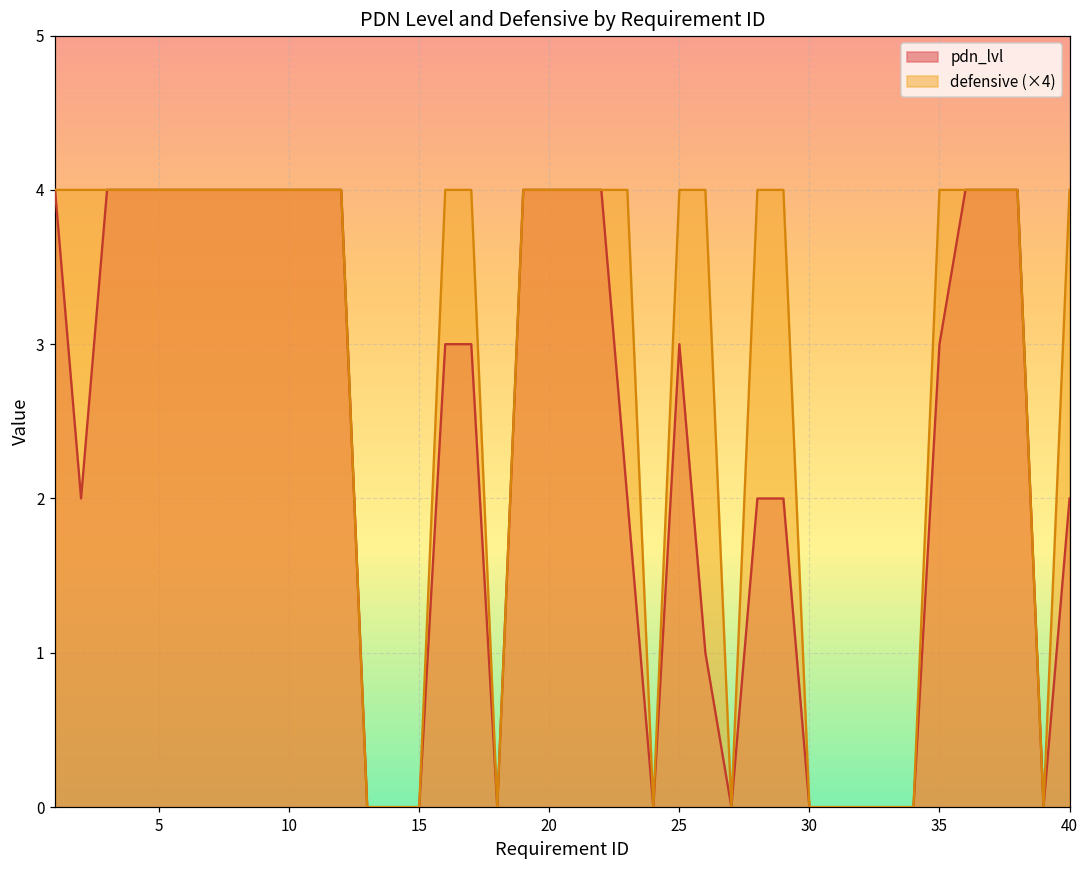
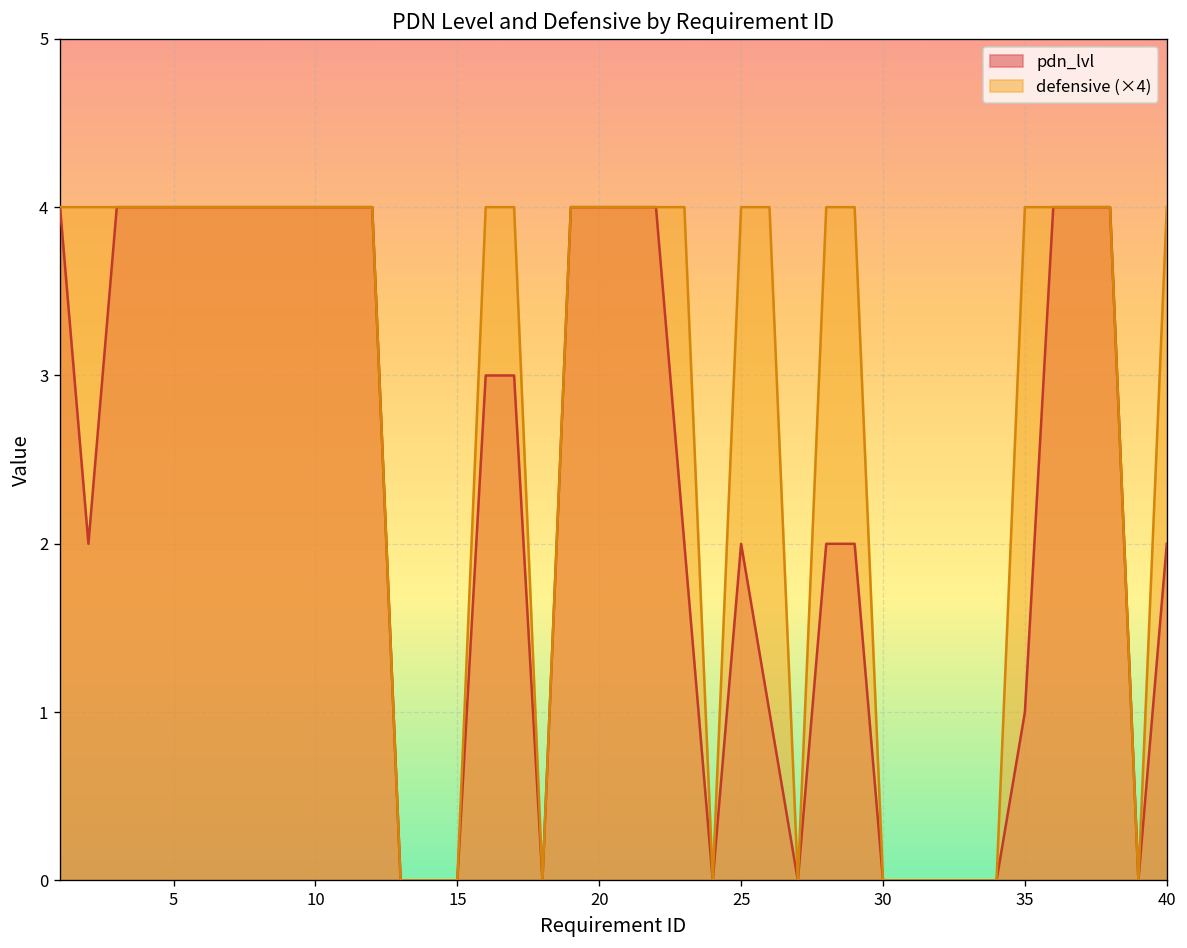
  {
    "pdn_lvl": {
-     "25": 3,
-     "35": 3,
+     "25": 2,
+     "35": 1,
      "40": 2
    },
    "defensive (×4)": {
      "25": 4,
      "35": 4,
      "40": 4
    }
  }
